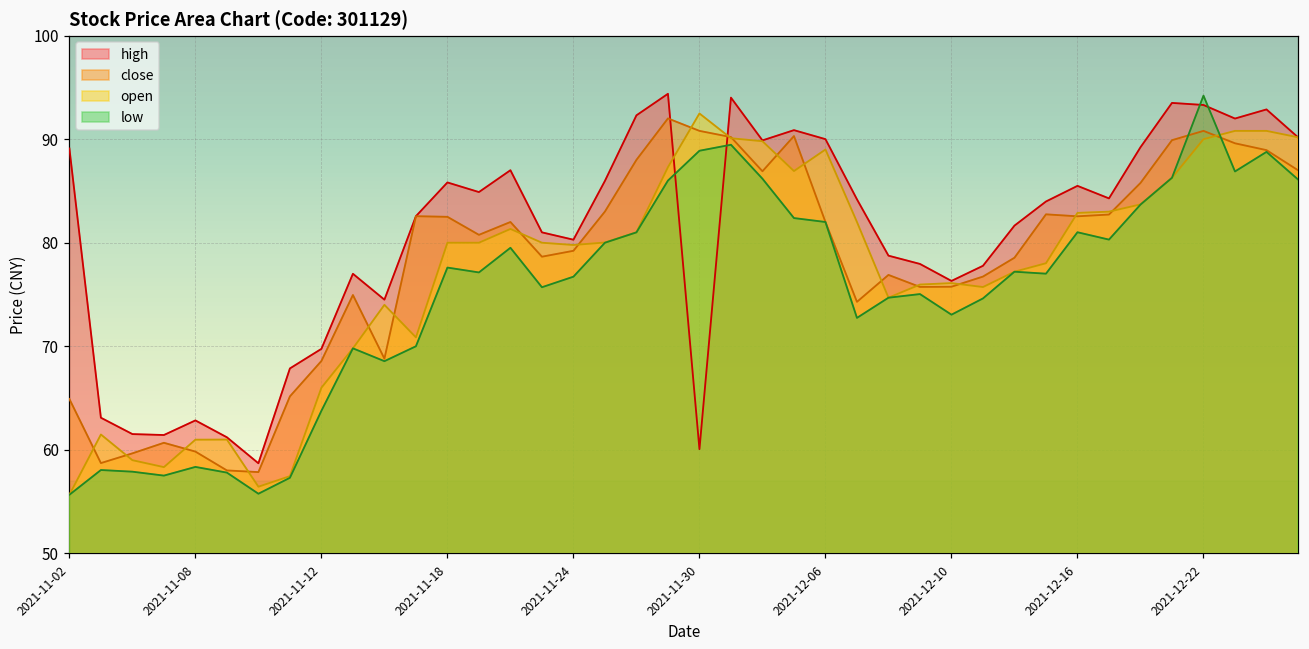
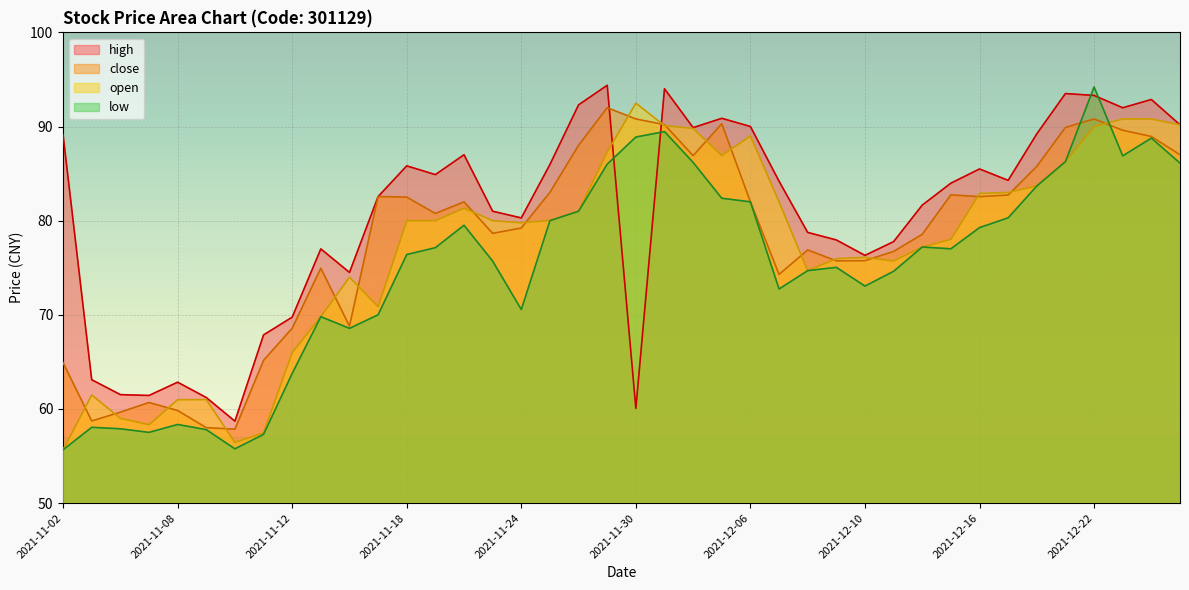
  {
    "high": {
      "2021-11-02": 89,
      "2021-11-08": 63,
      "2021-11-12": 70,
      "2021-11-18": 86,
      "2021-11-24": 80,
      "2021-11-30": 60,
      "2021-12-06": 90,
      "2021-12-16": 85,
      "2021-12-22": 93
    },
    "low": {
      "2021-11-08": 58,
      "2021-11-12": 64,
-     "2021-11-18": 78,
-     "2021-11-24": 77,
+     "2021-11-18": 76,
+     "2021-11-24": 71,
      "2021-11-30": 89,
      "2021-12-10": 73,
-     "2021-12-16": 81,
+     "2021-12-16": 79,
      "2021-12-22": 94
    }
  }
